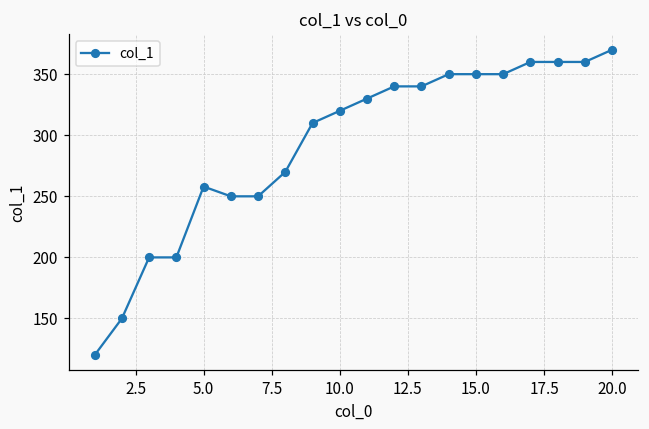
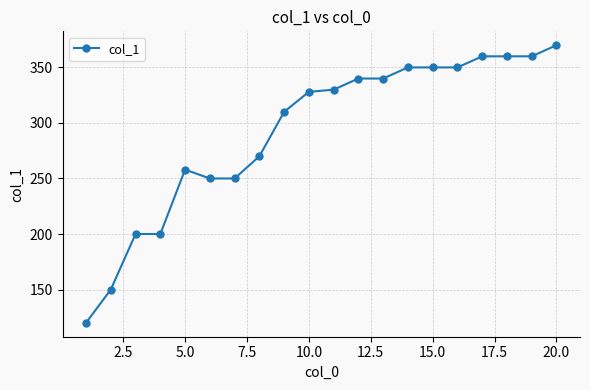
  {
    "5.0": 258,
-   "10.0": 320,
+   "10.0": 328,
    "15.0": 350,
    "20.0": 370
  }
